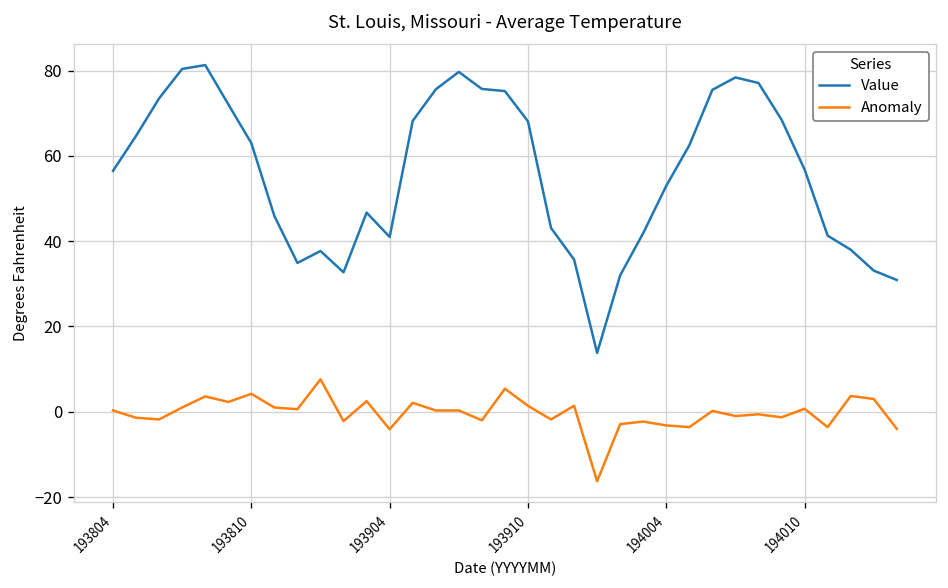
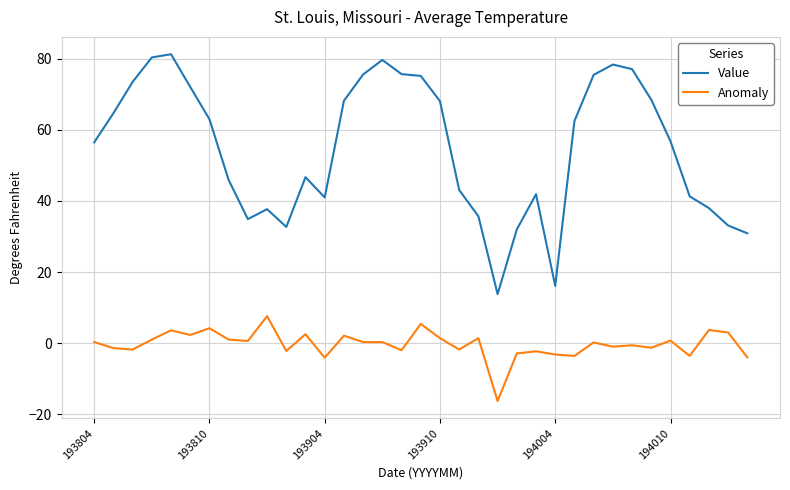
  {
    "Value": {
      "193804": 57,
      "193810": 63,
      "193904": 41,
      "193910": 68,
-     "194004": 53,
+     "194004": 16,
      "194010": 57
    },
    "Anomaly": {
      "193804": 0,
      "193810": 4,
      "193904": -4,
      "193910": 1,
      "194004": -3,
      "194010": 1
    }
  }
